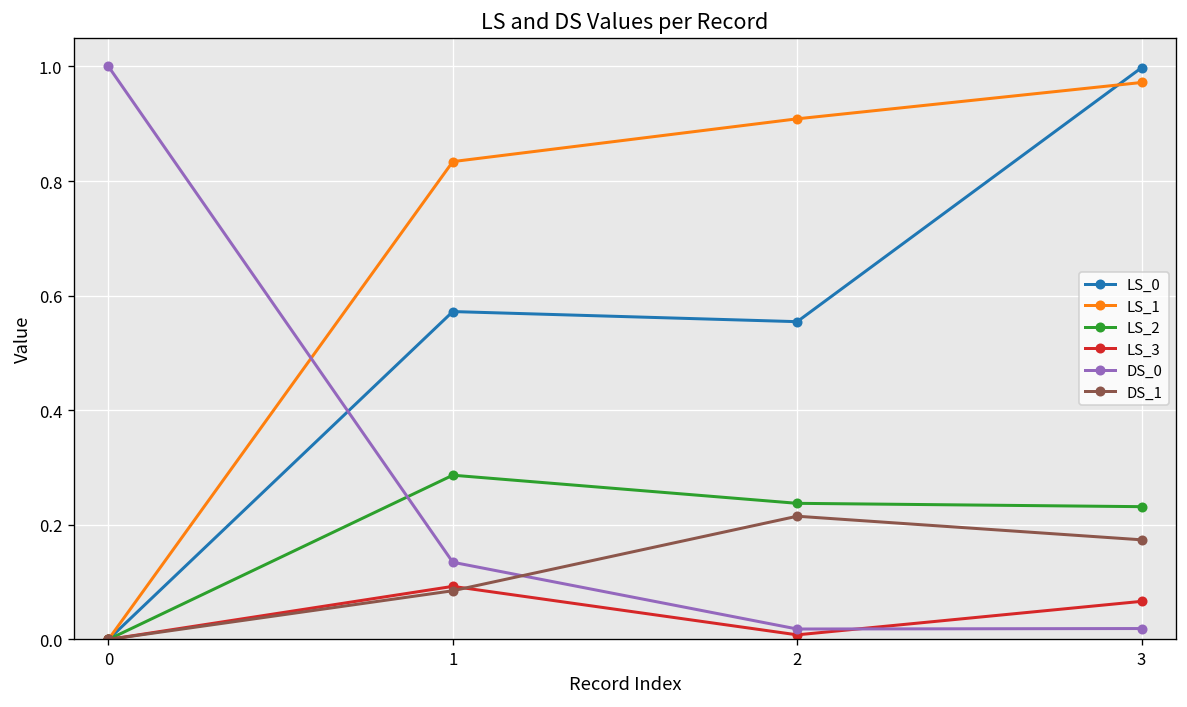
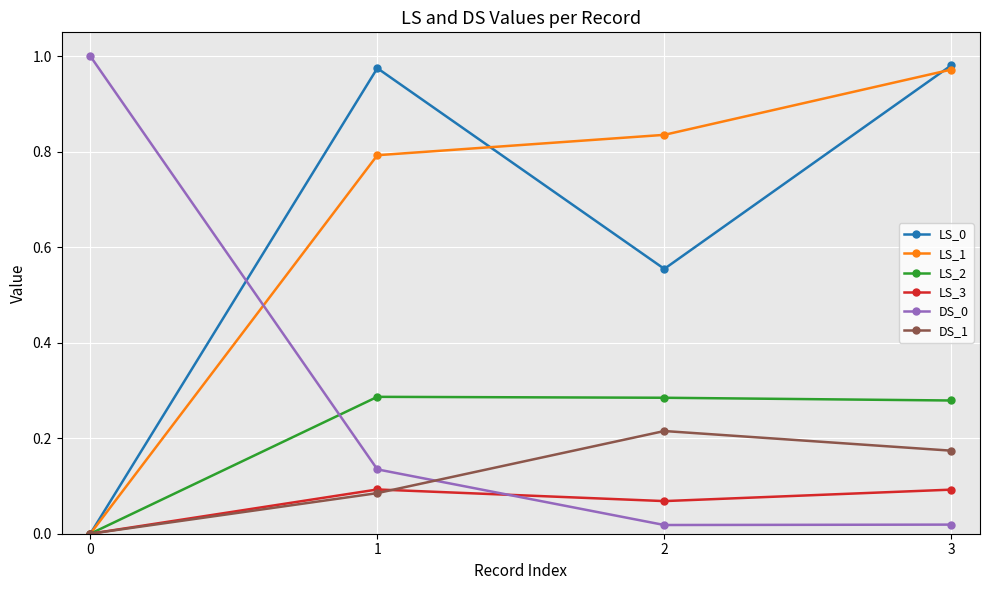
  {
    "LS_0": {
-     "1": 0.57,
+     "1": 0.97,
      "2": 0.55,
-     "3": 1.00
+     "3": 0.98
    },
    "LS_1": {
-     "1": 0.83,
-     "2": 0.91,
+     "1": 0.79,
+     "2": 0.84,
      "3": 0.97
    },
    "LS_2": {
      "1": 0.29,
-     "2": 0.24,
-     "3": 0.23
+     "2": 0.28,
+     "3": 0.28
    },
    "LS_3": {
      "1": 0.09,
-     "2": 0.01,
-     "3": 0.07
+     "2": 0.07,
+     "3": 0.09
    },
    "DS_0": {
      "0": 1.00,
      "1": 0.13,
      "2": 0.02,
      "3": 0.02
    },
    "DS_1": {
      "1": 0.09,
      "2": 0.22,
      "3": 0.17
    }
  }
